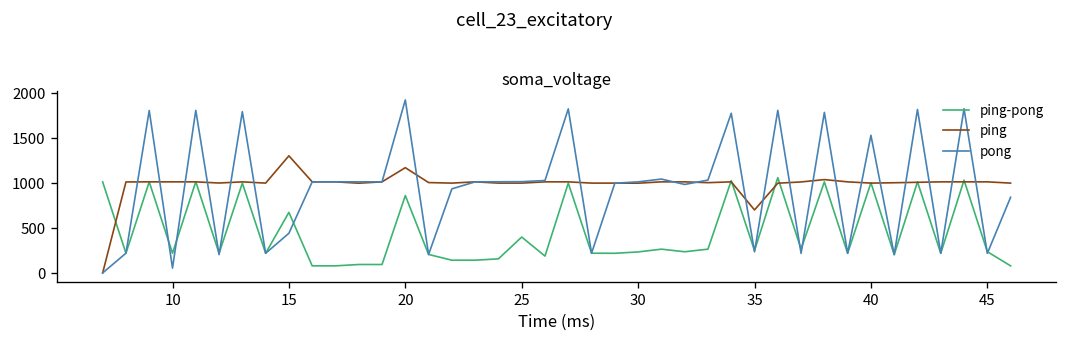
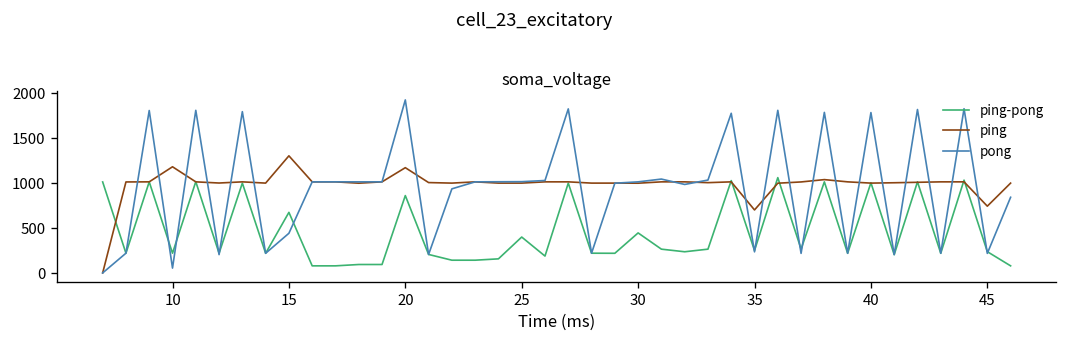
  {
    "ping-pong": {
      "10": 200,
      "15": 700,
      "20": 900,
      "25": 400,
-     "30": 200
+     "30": 400
    },
    "ping": {
-     "10": 1000,
+     "10": 1200,
      "15": 1300,
      "20": 1200,
      "35": 700,
-     "45": 1000
+     "45": 700
    },
    "pong": {
      "10": 100,
      "15": 400,
      "20": 1900,
-     "40": 1500
+     "40": 1800
    }
  }
